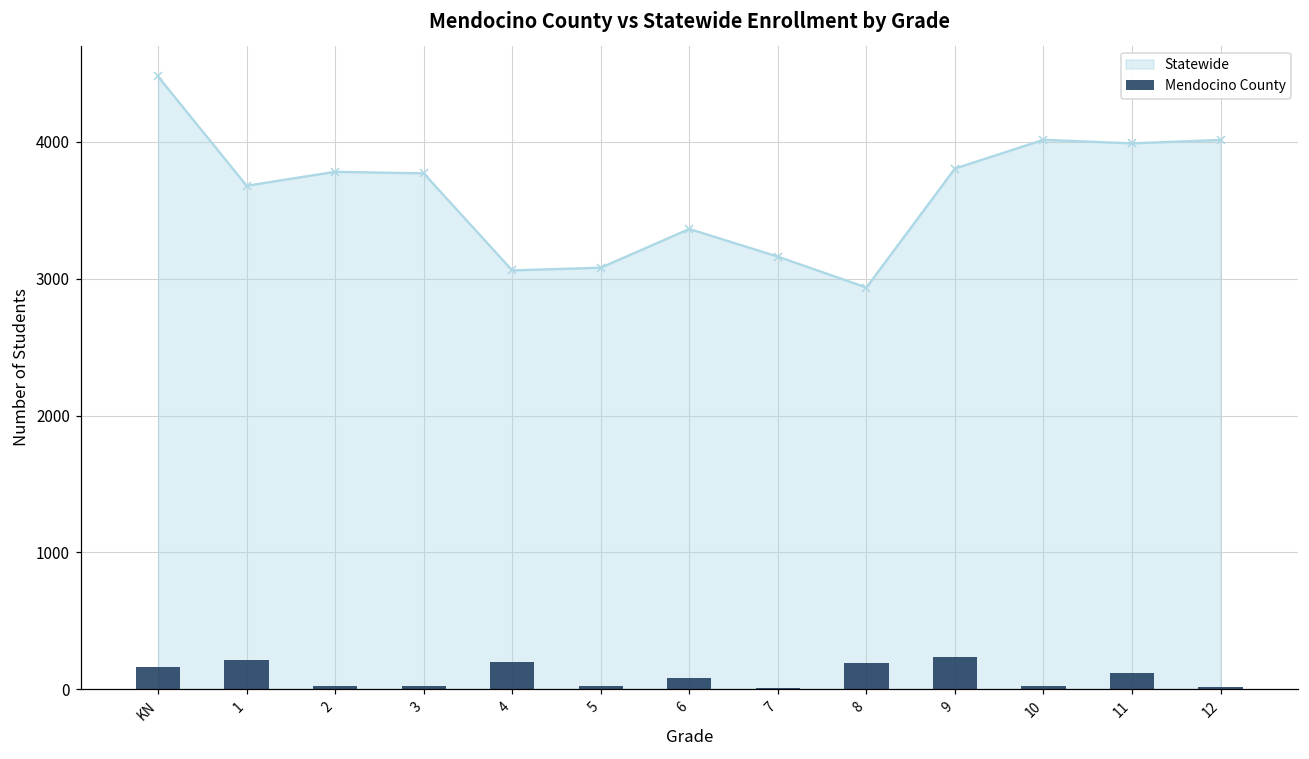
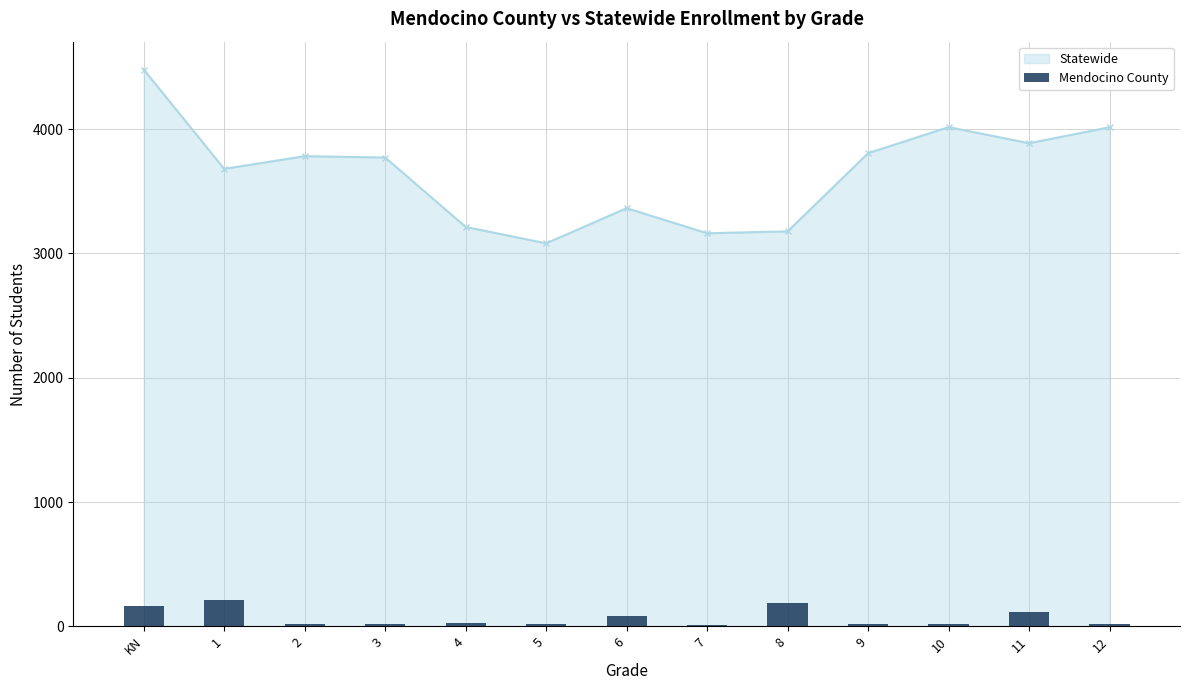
  {
    "Statewide": {
      "KN": 4480,
      "1": 3680,
      "2": 3780,
      "3": 3770,
-     "4": 3060,
+     "4": 3210,
      "5": 3080,
      "6": 3360,
      "7": 3160,
-     "8": 2940,
+     "8": 3180,
      "9": 3810,
      "10": 4020,
-     "11": 3990,
+     "11": 3890,
      "12": 4020
    },
    "Mendocino County": {
      "KN": 160,
      "1": 210,
      "3": 20,
-     "4": 200,
+     "4": 30,
      "6": 80,
      "8": 190,
-     "9": 230,
+     "9": 20,
      "11": 120
    }
  }
